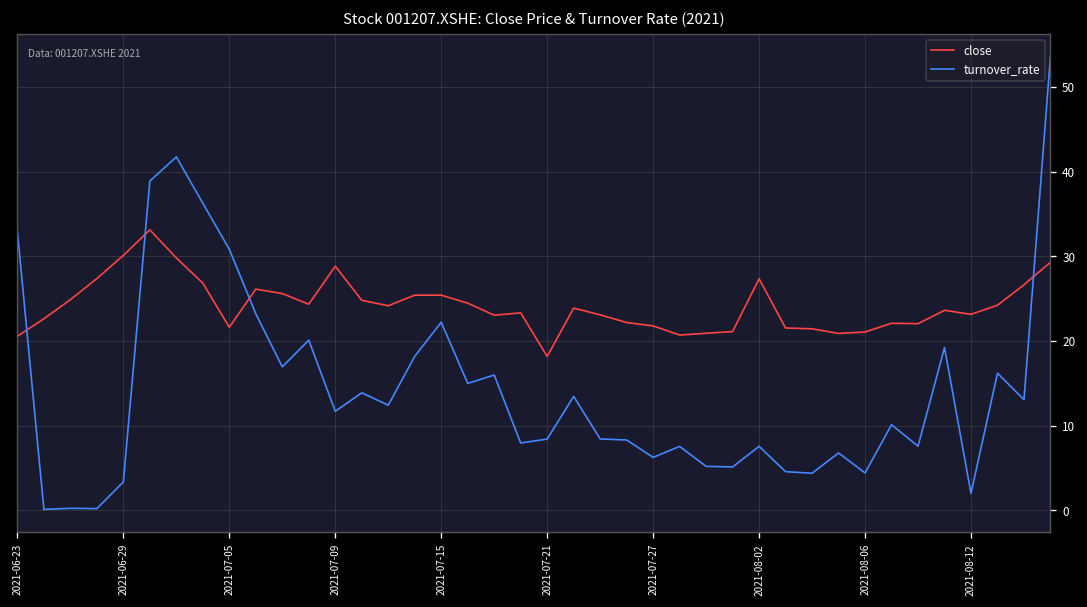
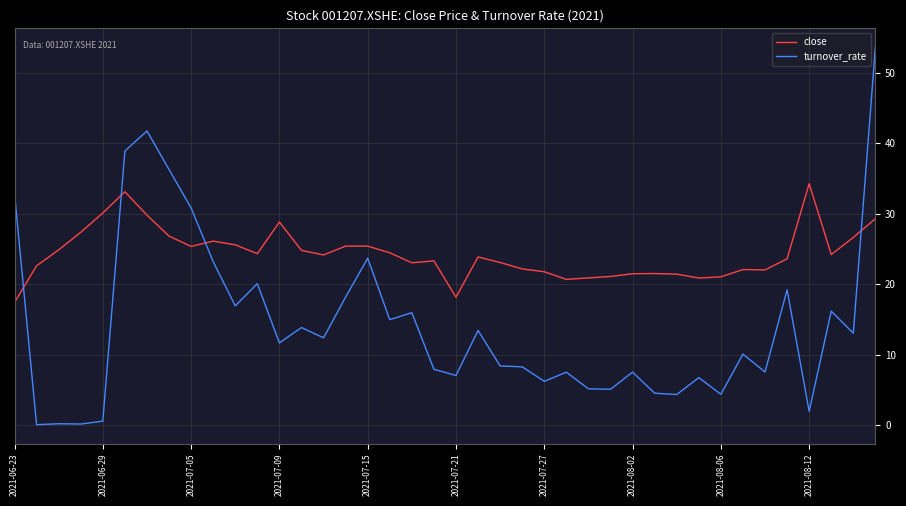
  {
    "close": {
-     "2021-06-23": 21,
+     "2021-06-23": 17,
      "2021-06-29": 30,
-     "2021-07-05": 22,
+     "2021-07-05": 25,
      "2021-07-09": 29,
      "2021-07-15": 25,
      "2021-07-21": 18,
      "2021-07-27": 22,
-     "2021-08-02": 27,
+     "2021-08-02": 21,
      "2021-08-06": 21,
-     "2021-08-12": 23
+     "2021-08-12": 34
    },
    "turnover_rate": {
      "2021-06-23": 33,
-     "2021-06-29": 3,
+     "2021-06-29": 1,
      "2021-07-05": 31,
      "2021-07-09": 12,
-     "2021-07-15": 22,
-     "2021-07-21": 8,
+     "2021-07-15": 24,
+     "2021-07-21": 7,
      "2021-07-27": 6,
      "2021-08-02": 8,
      "2021-08-06": 4,
      "2021-08-12": 2
    }
  }
